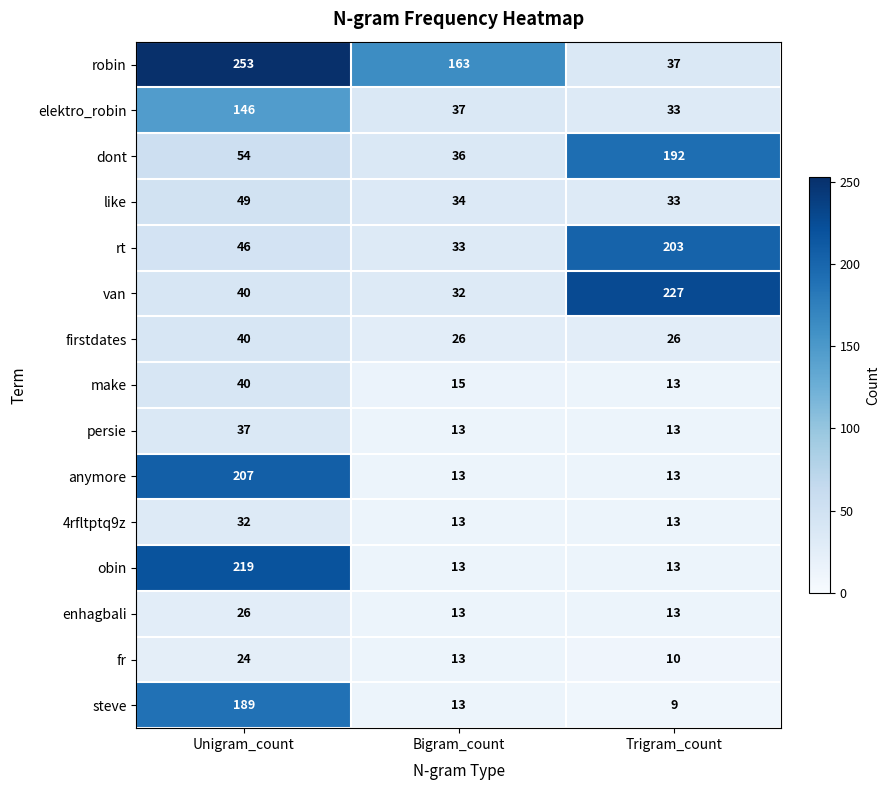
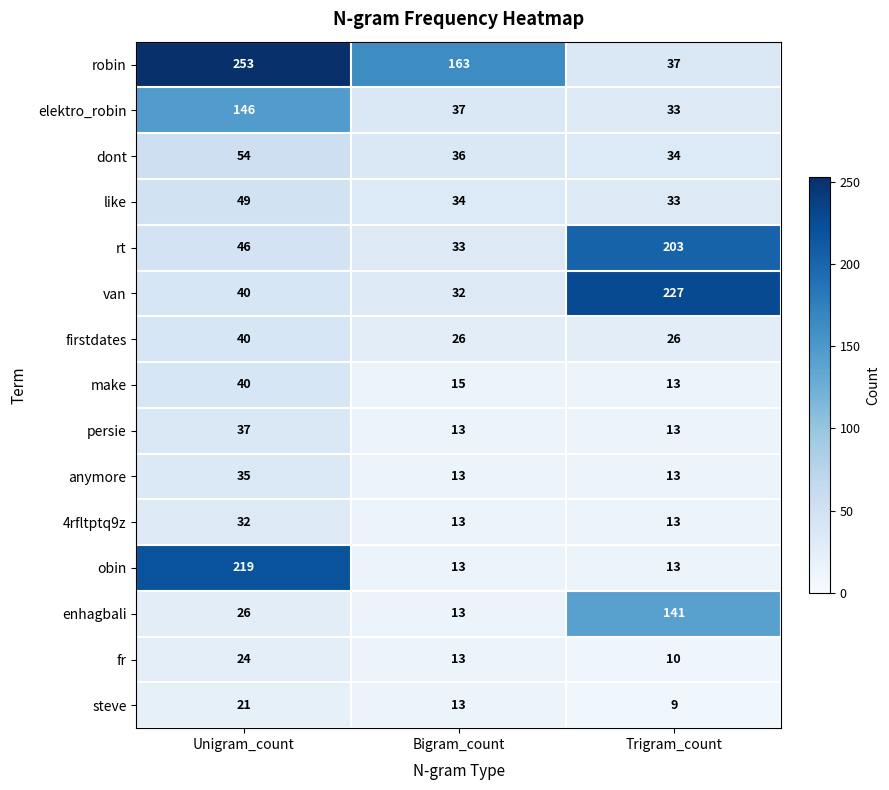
  {
    "robin": {
      "Unigram_count": 253,
      "Bigram_count": 163,
      "Trigram_count": 37
    },
    "elektro_robin": {
      "Unigram_count": 146,
      "Bigram_count": 37,
      "Trigram_count": 33
    },
    "dont": {
      "Unigram_count": 54,
      "Bigram_count": 36,
-     "Trigram_count": 192
+     "Trigram_count": 34
    },
    "like": {
      "Unigram_count": 49,
      "Bigram_count": 34,
      "Trigram_count": 33
    },
    "rt": {
      "Unigram_count": 46,
      "Bigram_count": 33,
      "Trigram_count": 203
    },
    "van": {
      "Unigram_count": 40,
      "Bigram_count": 32,
      "Trigram_count": 227
    },
    "firstdates": {
      "Unigram_count": 40,
      "Bigram_count": 26,
      "Trigram_count": 26
    },
    "make": {
      "Unigram_count": 40,
      "Bigram_count": 15,
      "Trigram_count": 13
    },
    "persie": {
      "Unigram_count": 37,
      "Bigram_count": 13,
      "Trigram_count": 13
    },
    "anymore": {
-     "Unigram_count": 207,
+     "Unigram_count": 35,
      "Bigram_count": 13,
      "Trigram_count": 13
    },
    "4rfltptq9z": {
      "Unigram_count": 32,
      "Bigram_count": 13,
      "Trigram_count": 13
    },
    "obin": {
      "Unigram_count": 219,
      "Bigram_count": 13,
      "Trigram_count": 13
    },
    "enhagbali": {
      "Unigram_count": 26,
      "Bigram_count": 13,
-     "Trigram_count": 13
+     "Trigram_count": 141
    },
    "fr": {
      "Unigram_count": 24,
      "Bigram_count": 13,
      "Trigram_count": 10
    },
    "steve": {
-     "Unigram_count": 189,
+     "Unigram_count": 21,
      "Bigram_count": 13,
      "Trigram_count": 9
    }
  }
